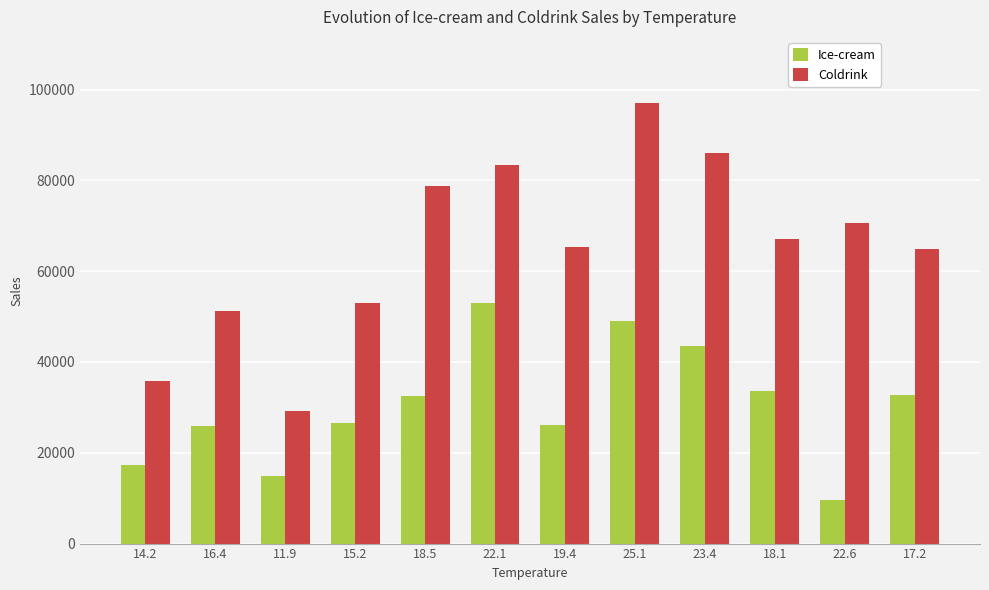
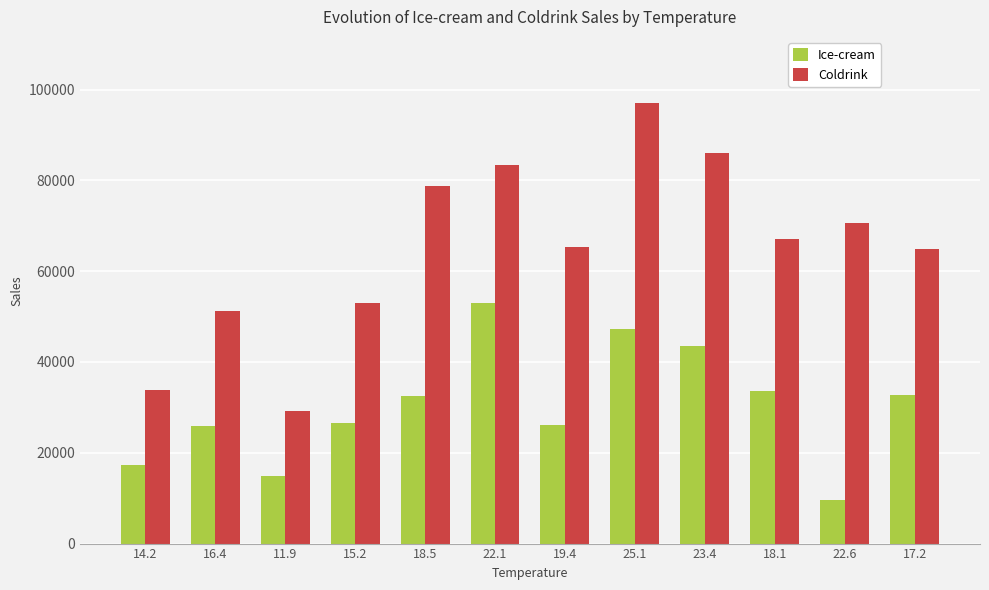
  {
    "Ice-cream": {
      "14.2": 17000,
      "16.4": 26000,
      "11.9": 15000,
      "15.2": 27000,
      "18.5": 32000,
      "22.1": 53000,
      "19.4": 26000,
-     "25.1": 49000,
+     "25.1": 47000,
      "23.4": 44000,
      "18.1": 34000,
      "22.6": 10000,
      "17.2": 33000
    },
    "Coldrink": {
-     "14.2": 36000,
+     "14.2": 34000,
      "16.4": 51000,
      "11.9": 29000,
      "15.2": 53000,
      "18.5": 79000,
      "22.1": 83000,
      "19.4": 65000,
      "25.1": 97000,
      "23.4": 86000,
      "18.1": 67000,
      "22.6": 71000,
      "17.2": 65000
    }
  }
